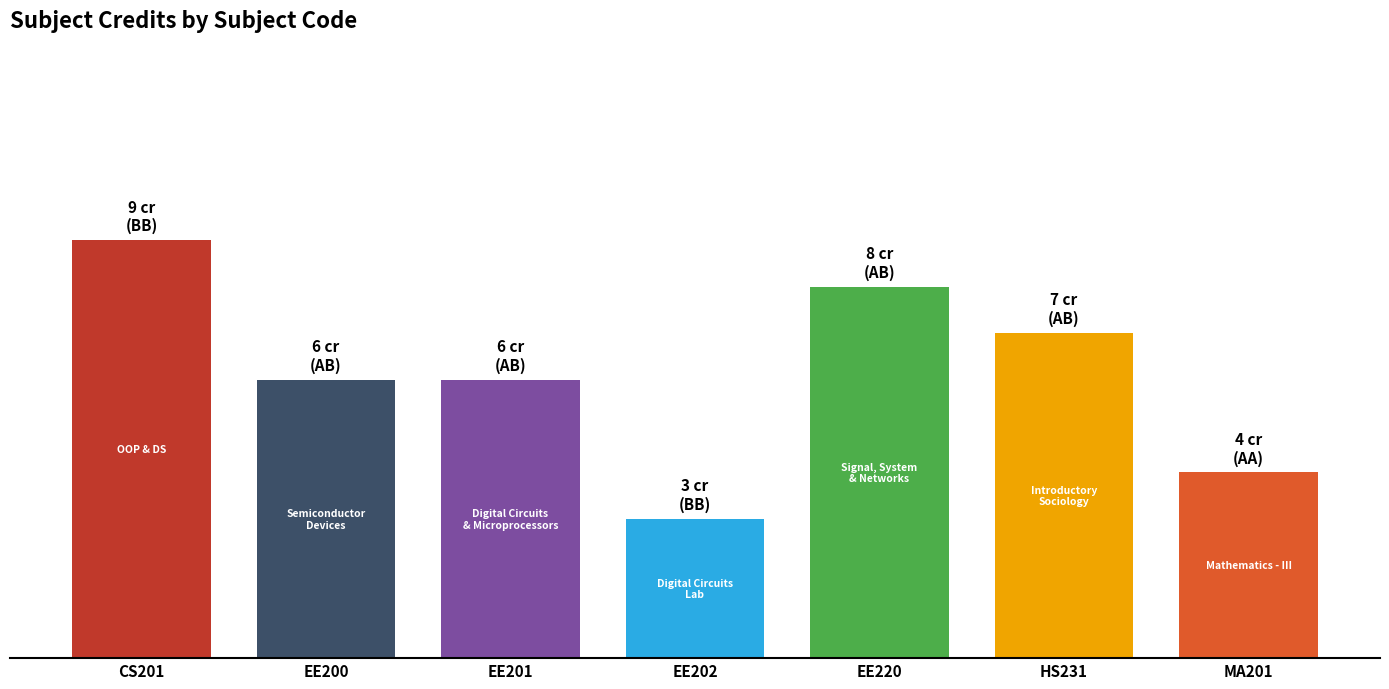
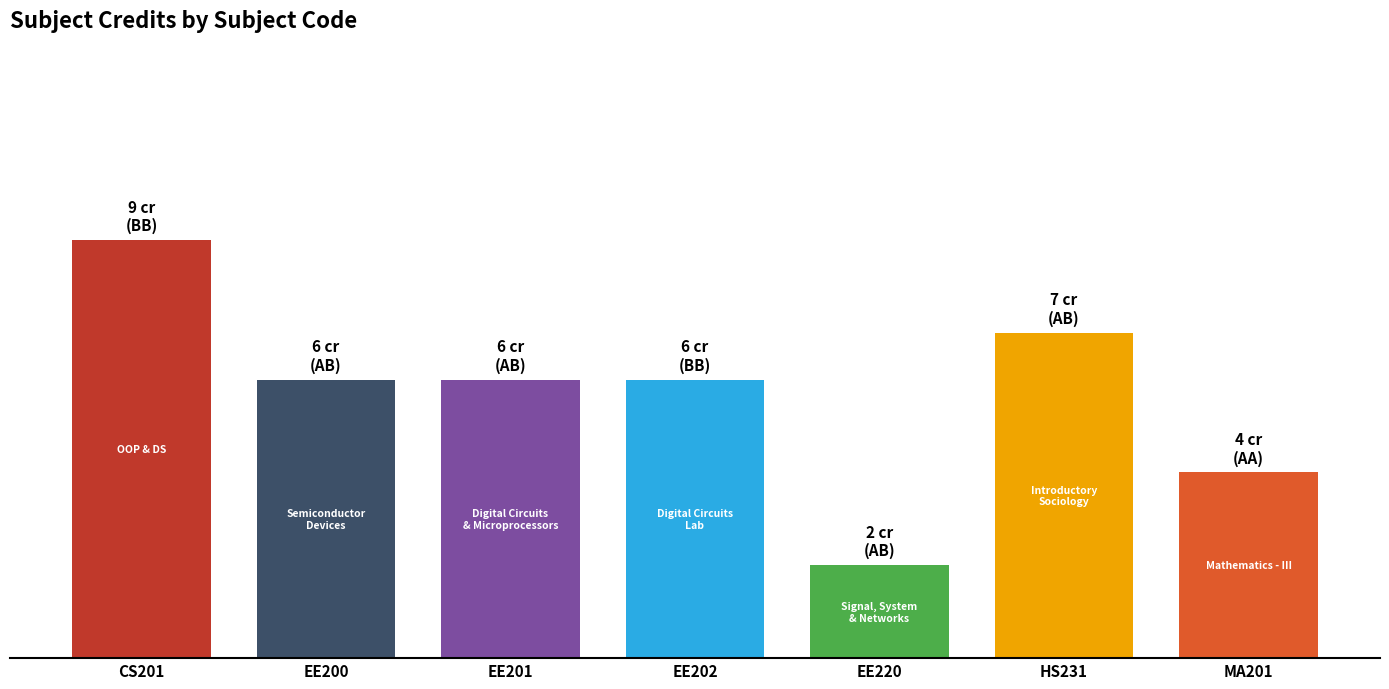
  {
    "CS201": 9,
    "EE200": 6,
    "EE201": 6,
-   "EE202": 3,
-   "EE220": 8,
+   "EE202": 6,
+   "EE220": 2,
    "HS231": 7,
    "MA201": 4
  }
